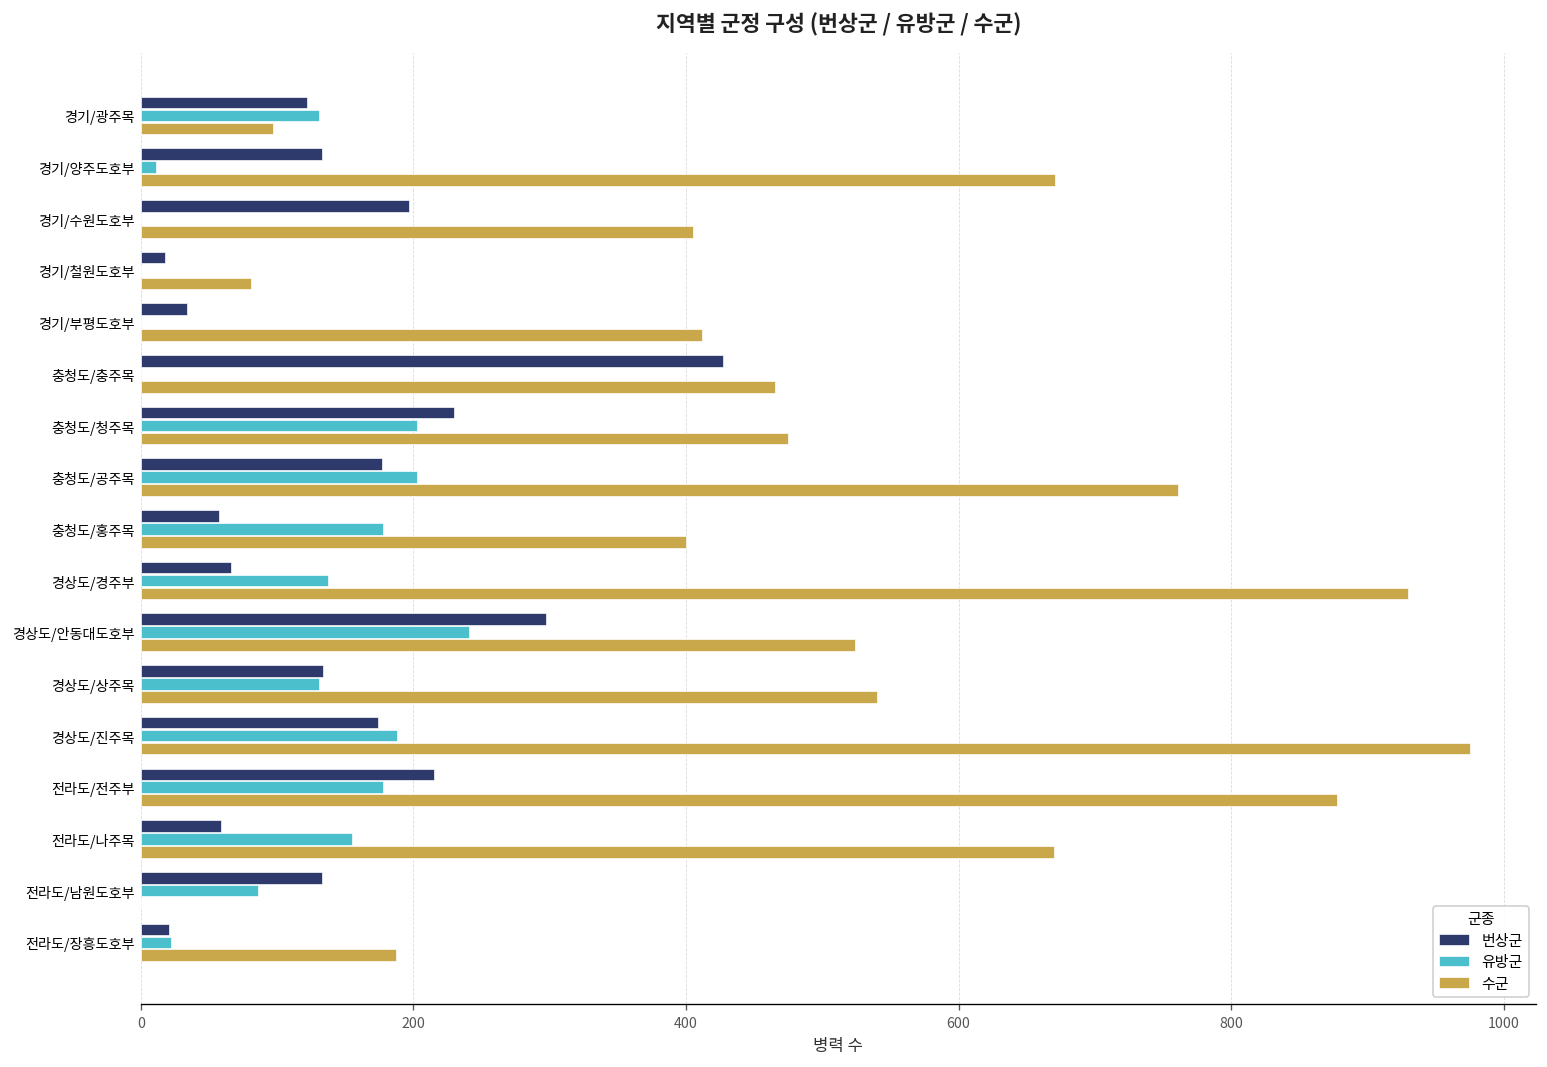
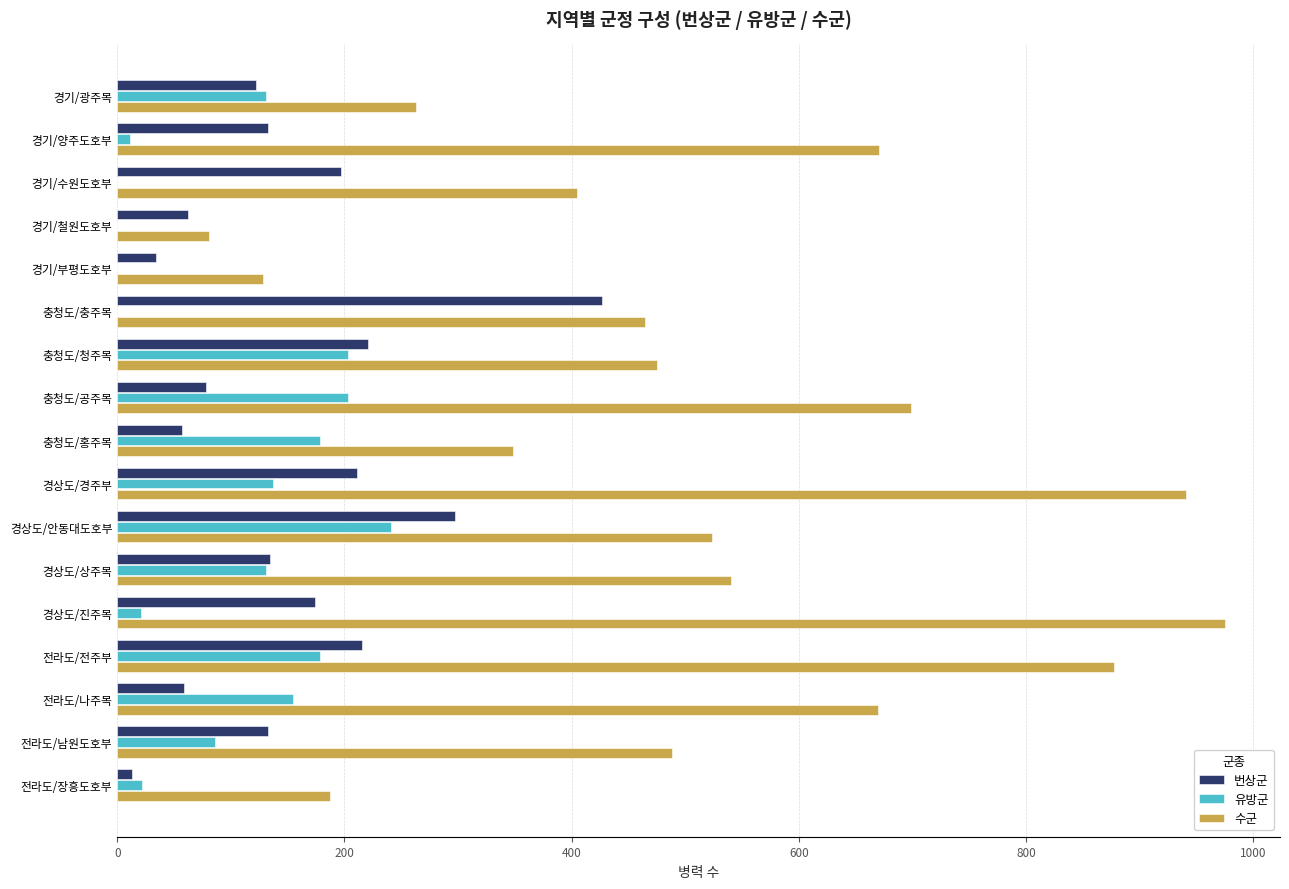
  {
    "번상군": {
      "경기/광주목": 122,
      "경기/양주도호부": 133,
      "경기/수원도호부": 197,
-     "경기/철원도호부": 18,
+     "경기/철원도호부": 62,
      "경기/부평도호부": 34,
      "충청도/충주목": 427,
-     "충청도/청주목": 230,
-     "충청도/공주목": 177,
+     "충청도/청주목": 221,
+     "충청도/공주목": 78,
      "충청도/홍주목": 57,
-     "경상도/경주부": 66,
+     "경상도/경주부": 211,
      "경상도/안동대도호부": 297,
      "경상도/상주목": 134,
      "경상도/진주목": 174,
      "전라도/전주부": 215,
      "전라도/나주목": 59,
      "전라도/남원도호부": 133,
-     "전라도/장흥도호부": 21
+     "전라도/장흥도호부": 13
    },
    "유방군": {
      "경기/광주목": 131,
      "경기/양주도호부": 11,
      "경기/수원도호부": 0,
      "경기/철원도호부": 0,
      "경기/부평도호부": 0,
      "충청도/충주목": 0,
      "충청도/청주목": 203,
      "충청도/공주목": 203,
      "충청도/홍주목": 178,
      "경상도/경주부": 137,
      "경상도/안동대도호부": 241,
      "경상도/상주목": 131,
-     "경상도/진주목": 188,
+     "경상도/진주목": 21,
      "전라도/전주부": 178,
      "전라도/나주목": 155,
      "전라도/남원도호부": 86,
      "전라도/장흥도호부": 22
    },
    "수군": {
-     "경기/광주목": 97,
+     "경기/광주목": 263,
      "경기/양주도호부": 671,
      "경기/수원도호부": 405,
      "경기/철원도호부": 81,
-     "경기/부평도호부": 412,
+     "경기/부평도호부": 128,
      "충청도/충주목": 465,
      "충청도/청주목": 475,
-     "충청도/공주목": 761,
-     "충청도/홍주목": 400,
-     "경상도/경주부": 930,
+     "충청도/공주목": 699,
+     "충청도/홍주목": 348,
+     "경상도/경주부": 941,
      "경상도/안동대도호부": 524,
      "경상도/상주목": 540,
      "경상도/진주목": 975,
      "전라도/전주부": 878,
      "전라도/나주목": 670,
-     "전라도/남원도호부": 0,
+     "전라도/남원도호부": 488,
      "전라도/장흥도호부": 187
    }
  }
